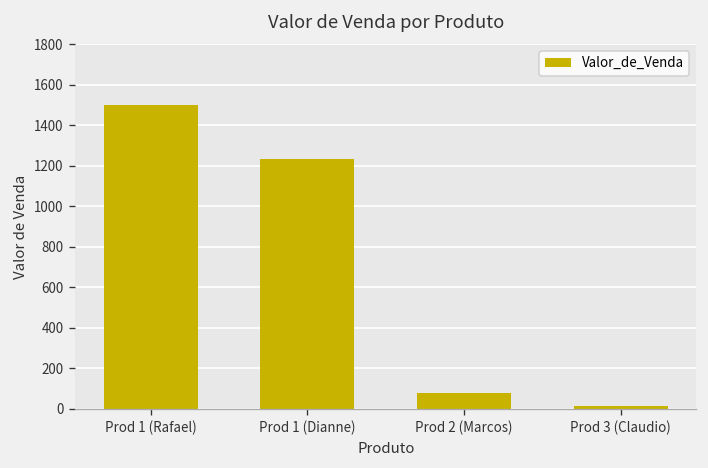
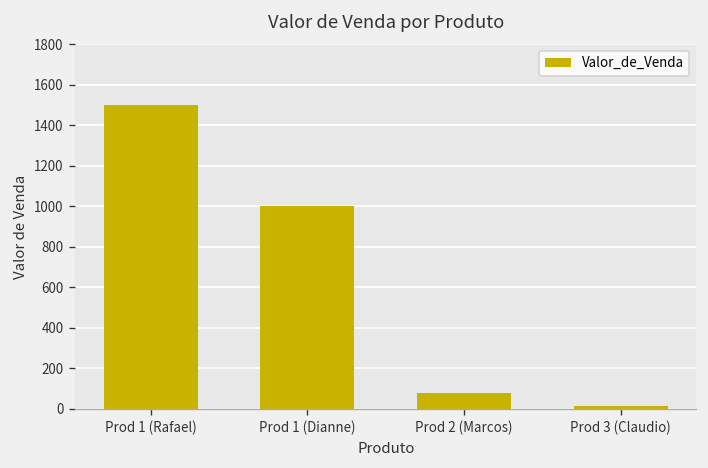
  {
    "Prod 1 (Rafael)": 1500,
-   "Prod 1 (Dianne)": 1230,
+   "Prod 1 (Dianne)": 1000,
    "Prod 2 (Marcos)": 80,
    "Prod 3 (Claudio)": 20
  }
